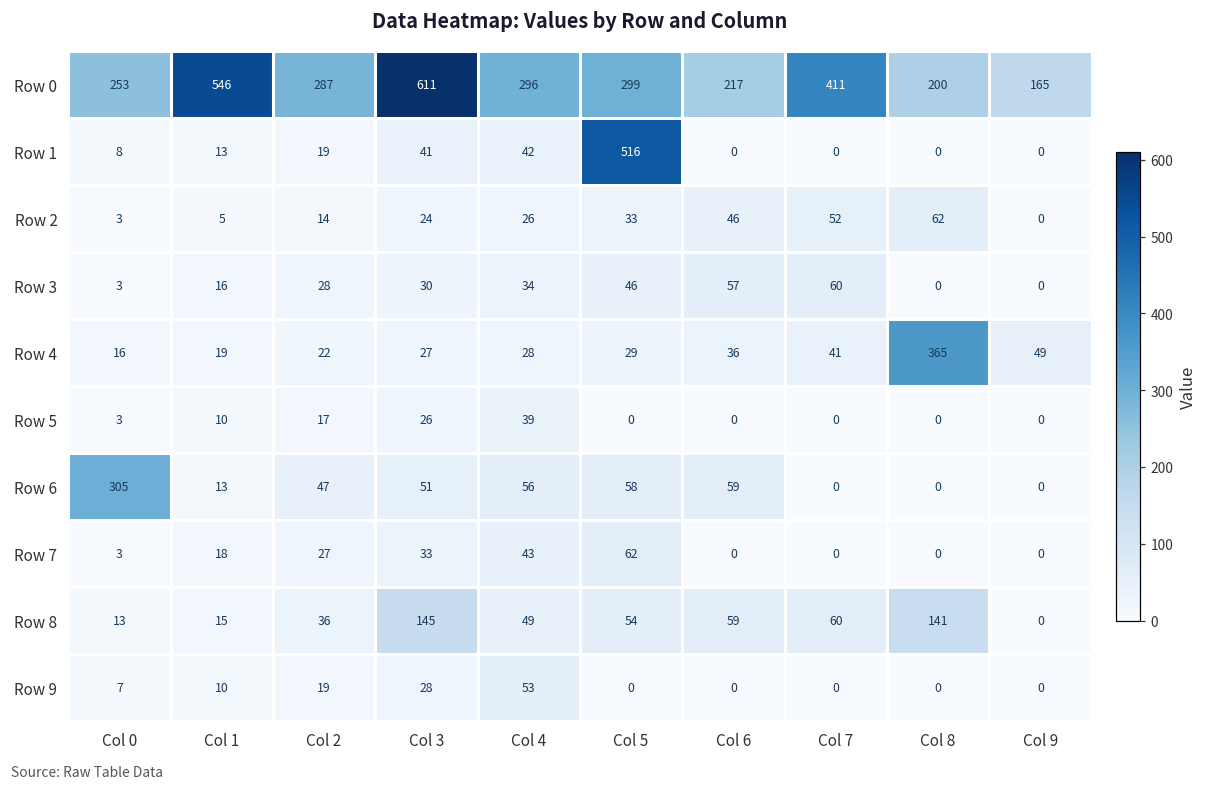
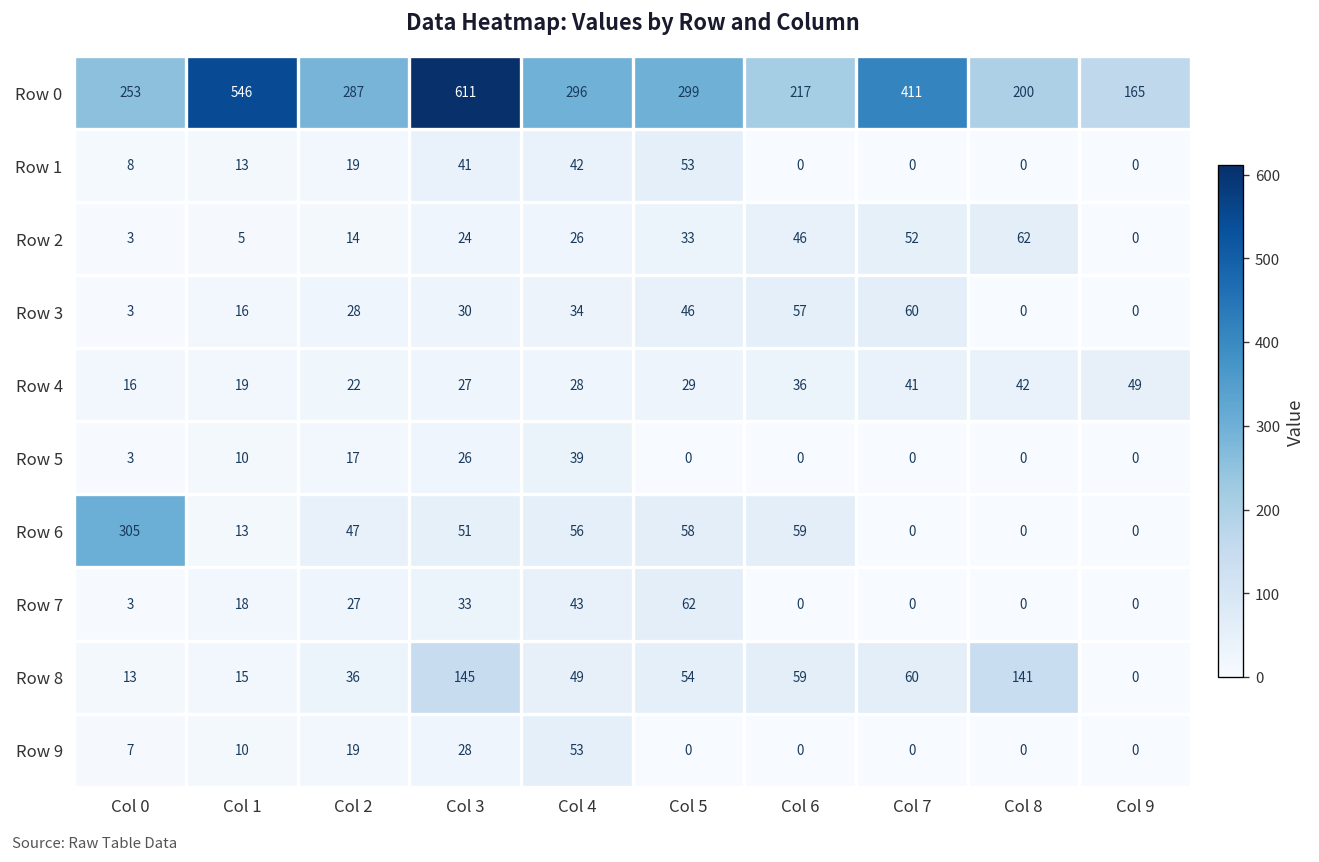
  {
    "Row 0": {
      "Col 0": 253,
      "Col 1": 546,
      "Col 2": 287,
      "Col 3": 611,
      "Col 4": 296,
      "Col 5": 299,
      "Col 6": 217,
      "Col 7": 411,
      "Col 8": 200,
      "Col 9": 165
    },
    "Row 1": {
      "Col 0": 8,
      "Col 1": 13,
      "Col 2": 19,
      "Col 3": 41,
      "Col 4": 42,
-     "Col 5": 516,
+     "Col 5": 53,
      "Col 6": 0,
      "Col 7": 0,
      "Col 8": 0,
      "Col 9": 0
    },
    "Row 2": {
      "Col 0": 3,
      "Col 1": 5,
      "Col 2": 14,
      "Col 3": 24,
      "Col 4": 26,
      "Col 5": 33,
      "Col 6": 46,
      "Col 7": 52,
      "Col 8": 62,
      "Col 9": 0
    },
    "Row 3": {
      "Col 0": 3,
      "Col 1": 16,
      "Col 2": 28,
      "Col 3": 30,
      "Col 4": 34,
      "Col 5": 46,
      "Col 6": 57,
      "Col 7": 60,
      "Col 8": 0,
      "Col 9": 0
    },
    "Row 4": {
      "Col 0": 16,
      "Col 1": 19,
      "Col 2": 22,
      "Col 3": 27,
      "Col 4": 28,
      "Col 5": 29,
      "Col 6": 36,
      "Col 7": 41,
-     "Col 8": 365,
+     "Col 8": 42,
      "Col 9": 49
    },
    "Row 5": {
      "Col 0": 3,
      "Col 1": 10,
      "Col 2": 17,
      "Col 3": 26,
      "Col 4": 39,
      "Col 5": 0,
      "Col 6": 0,
      "Col 7": 0,
      "Col 8": 0,
      "Col 9": 0
    },
    "Row 6": {
      "Col 0": 305,
      "Col 1": 13,
      "Col 2": 47,
      "Col 3": 51,
      "Col 4": 56,
      "Col 5": 58,
      "Col 6": 59,
      "Col 7": 0,
      "Col 8": 0,
      "Col 9": 0
    },
    "Row 7": {
      "Col 0": 3,
      "Col 1": 18,
      "Col 2": 27,
      "Col 3": 33,
      "Col 4": 43,
      "Col 5": 62,
      "Col 6": 0,
      "Col 7": 0,
      "Col 8": 0,
      "Col 9": 0
    },
    "Row 8": {
      "Col 0": 13,
      "Col 1": 15,
      "Col 2": 36,
      "Col 3": 145,
      "Col 4": 49,
      "Col 5": 54,
      "Col 6": 59,
      "Col 7": 60,
      "Col 8": 141,
      "Col 9": 0
    },
    "Row 9": {
      "Col 0": 7,
      "Col 1": 10,
      "Col 2": 19,
      "Col 3": 28,
      "Col 4": 53,
      "Col 5": 0,
      "Col 6": 0,
      "Col 7": 0,
      "Col 8": 0,
      "Col 9": 0
    }
  }
